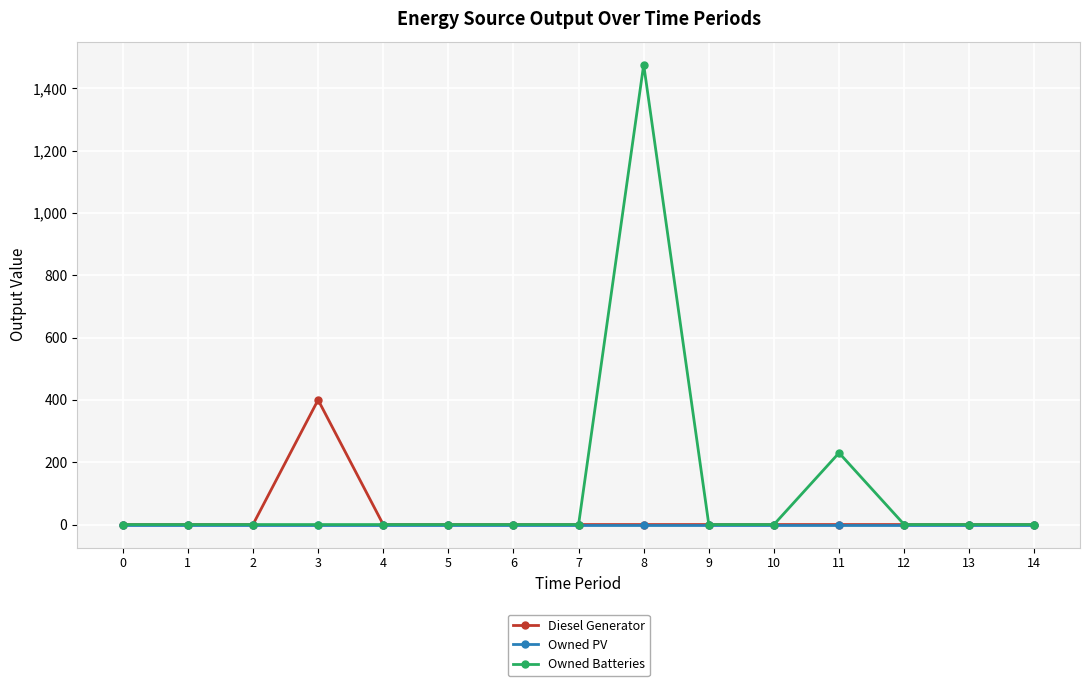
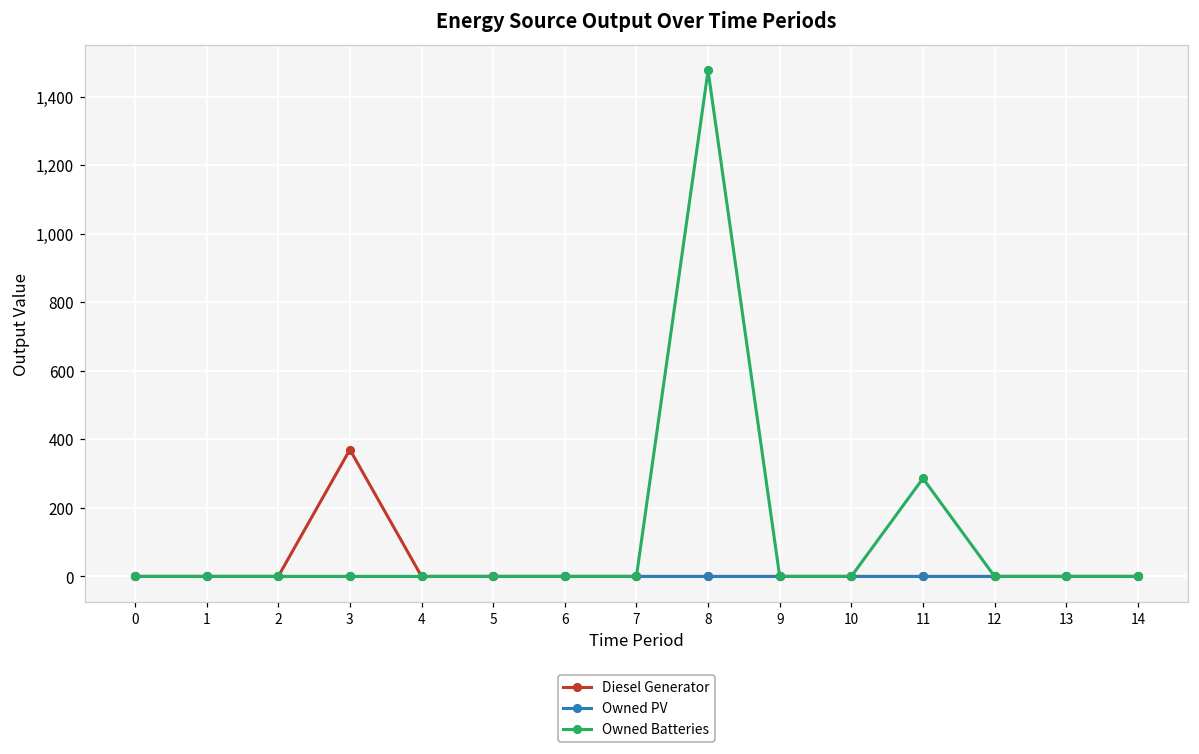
  {
    "Diesel Generator": {
-     "3": "400"
+     "3": "370"
    },
    "Owned Batteries": {
      "8": "1,480",
-     "11": "230"
+     "11": "290"
    }
  }
